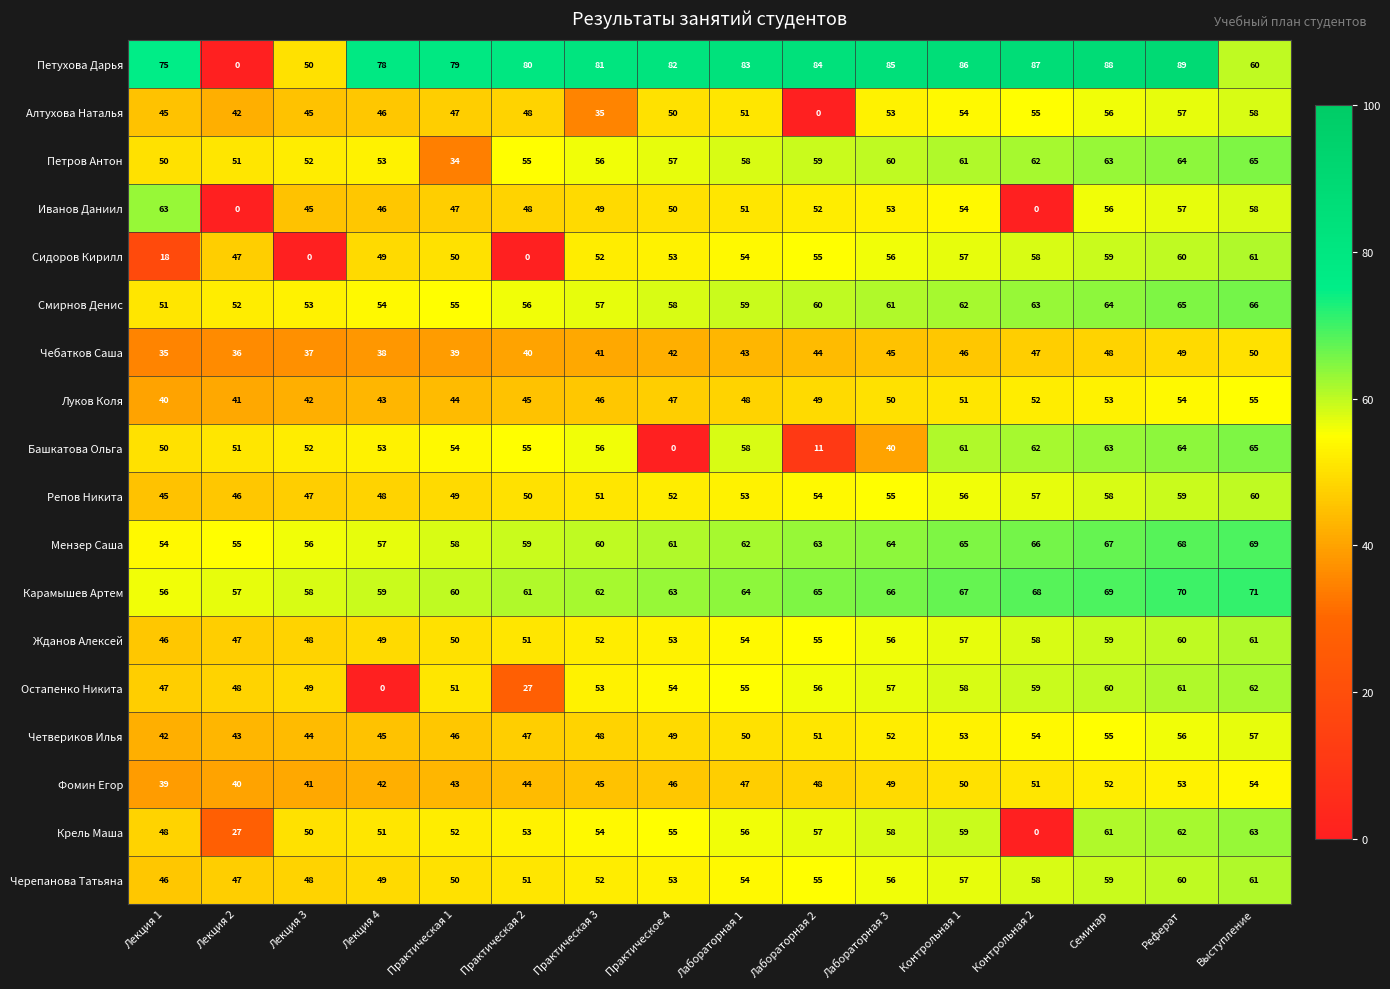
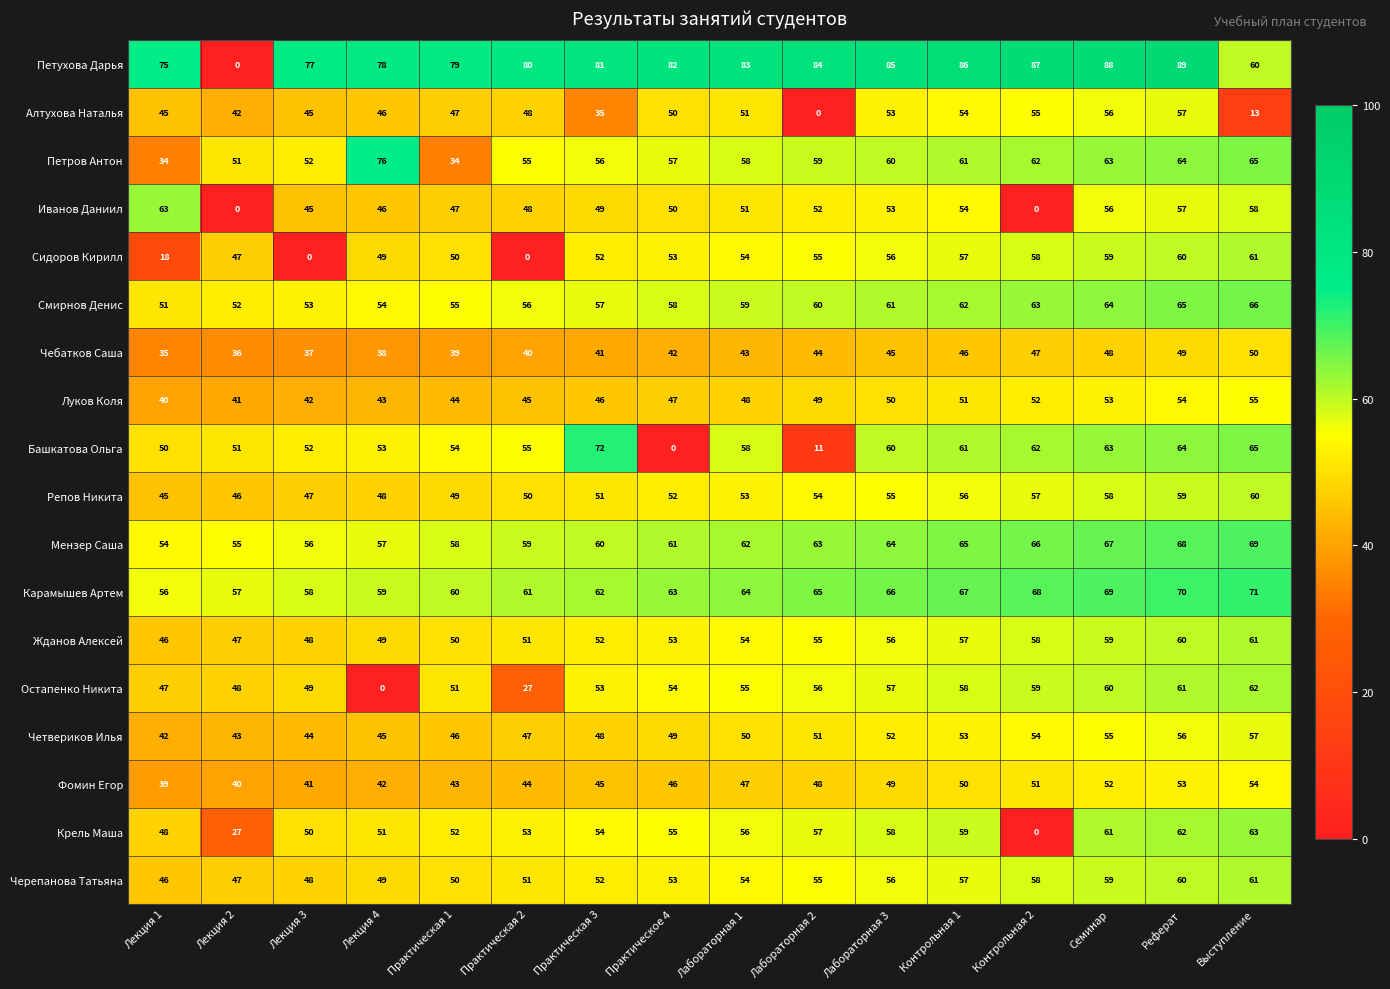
  {
    "Петухова Дарья": {
      "Лекция 1": 75,
      "Лекция 2": 0,
-     "Лекция 3": 50,
+     "Лекция 3": 77,
      "Лекция 4": 78,
      "Практическая 1": 79,
      "Практическая 2": 80,
      "Практическая 3": 81,
      "Практическое 4": 82,
      "Лабораторная 1": 83,
      "Лабораторная 2": 84,
      "Лабораторная 3": 85,
      "Контрольная 1": 86,
      "Контрольная 2": 87,
      "Семинар": 88,
      "Реферат": 89,
      "Выступление": 60
    },
    "Алтухова Наталья": {
      "Лекция 1": 45,
      "Лекция 2": 42,
      "Лекция 3": 45,
      "Лекция 4": 46,
      "Практическая 1": 47,
      "Практическая 2": 48,
      "Практическая 3": 35,
      "Практическое 4": 50,
      "Лабораторная 1": 51,
      "Лабораторная 2": 0,
      "Лабораторная 3": 53,
      "Контрольная 1": 54,
      "Контрольная 2": 55,
      "Семинар": 56,
      "Реферат": 57,
-     "Выступление": 58
+     "Выступление": 13
    },
    "Петров Антон": {
-     "Лекция 1": 50,
+     "Лекция 1": 34,
      "Лекция 2": 51,
      "Лекция 3": 52,
-     "Лекция 4": 53,
+     "Лекция 4": 76,
      "Практическая 1": 34,
      "Практическая 2": 55,
      "Практическая 3": 56,
      "Практическое 4": 57,
      "Лабораторная 1": 58,
      "Лабораторная 2": 59,
      "Лабораторная 3": 60,
      "Контрольная 1": 61,
      "Контрольная 2": 62,
      "Семинар": 63,
      "Реферат": 64,
      "Выступление": 65
    },
    "Башкатова Ольга": {
      "Лекция 1": 50,
      "Лекция 2": 51,
      "Лекция 3": 52,
      "Лекция 4": 53,
      "Практическая 1": 54,
      "Практическая 2": 55,
-     "Практическая 3": 56,
+     "Практическая 3": 72,
      "Практическое 4": 0,
      "Лабораторная 1": 58,
      "Лабораторная 2": 11,
-     "Лабораторная 3": 40,
+     "Лабораторная 3": 60,
      "Контрольная 1": 61,
      "Контрольная 2": 62,
      "Семинар": 63,
      "Реферат": 64,
      "Выступление": 65
    }
  }
